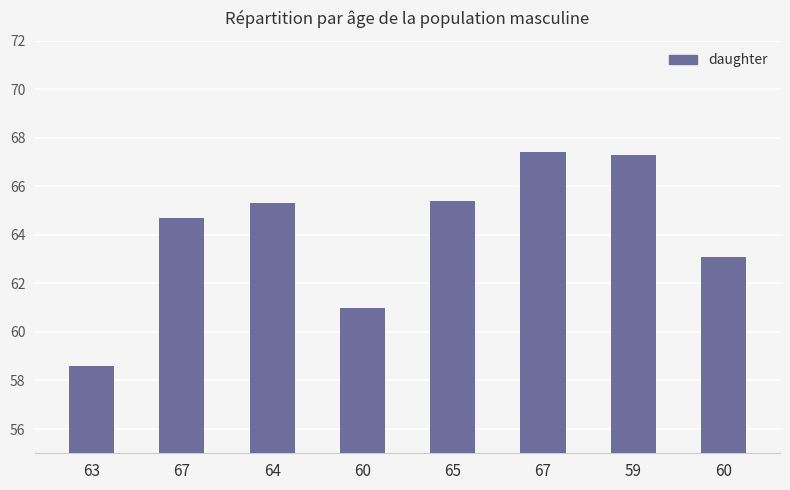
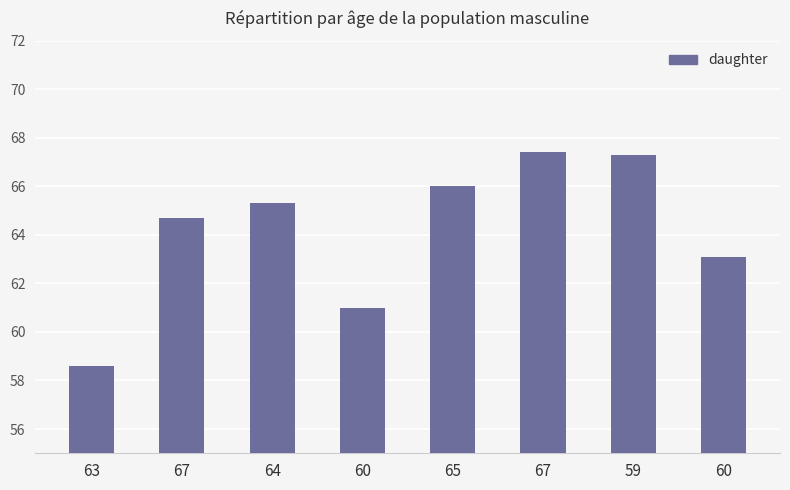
  {
    "63": 58.6,
    "64": 65.3,
-   "65": 65.4,
+   "65": 66.0,
    "59": 67.3
  }
